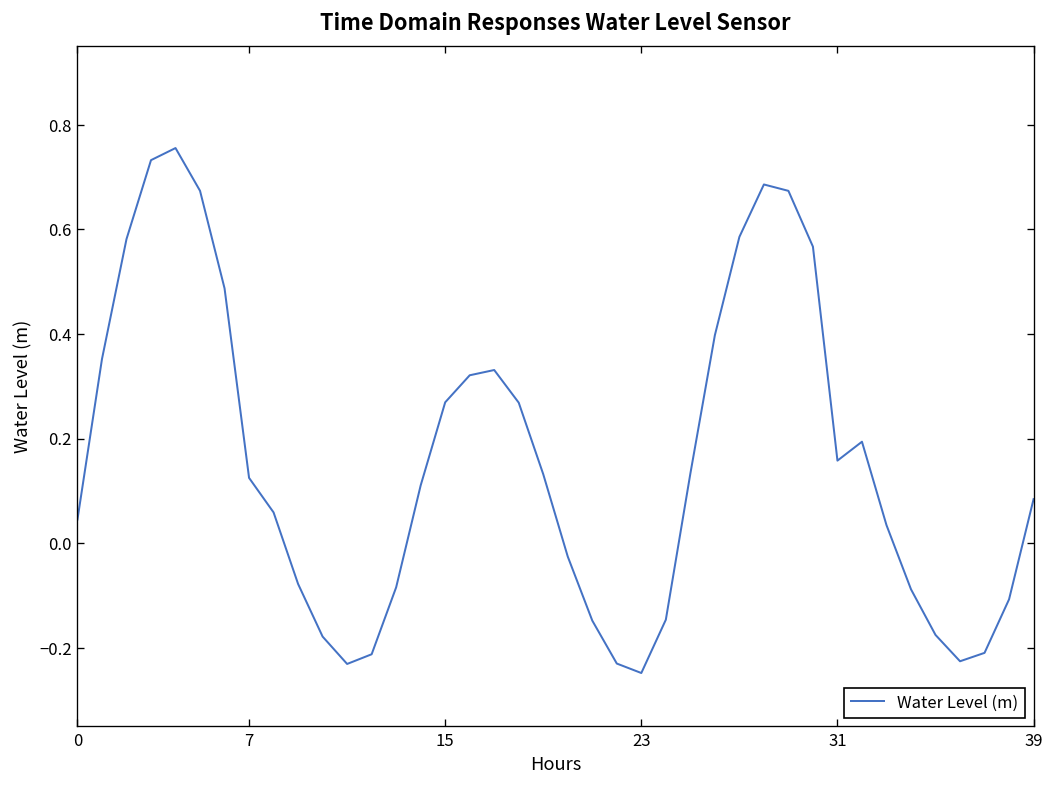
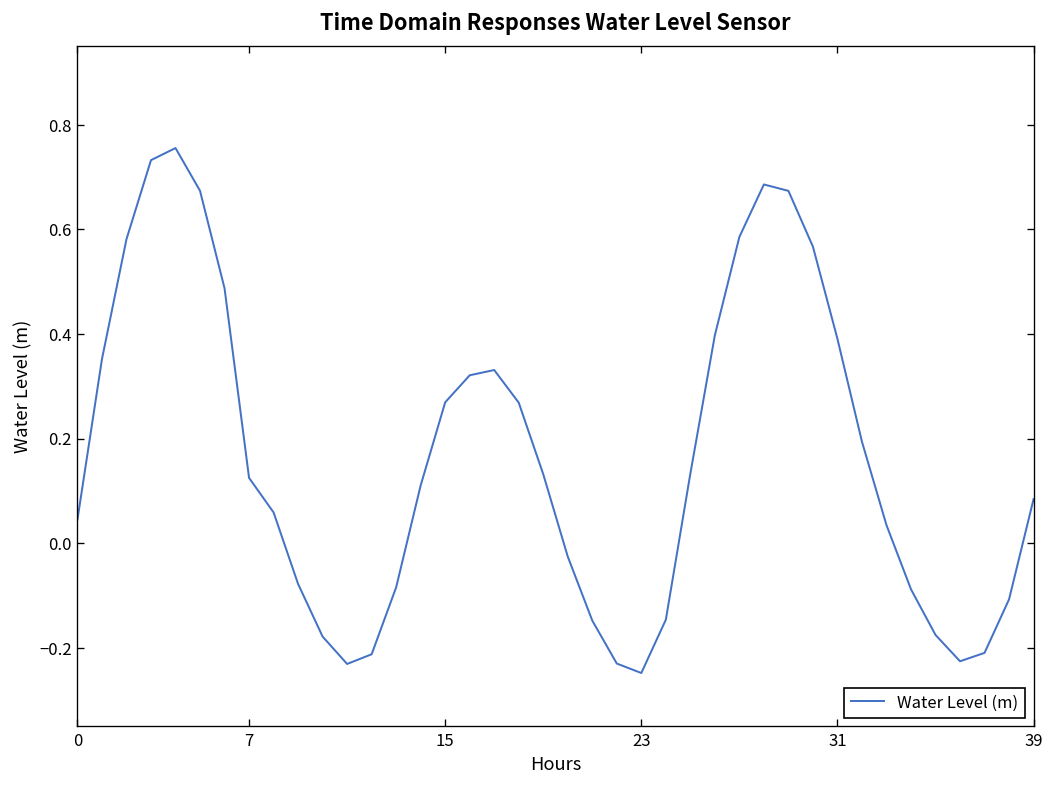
  {
    "0": 0.05,
    "7": 0.12,
    "15": 0.27,
    "23": -0.25,
-   "31": 0.16,
+   "31": 0.39,
    "39": 0.08
  }
